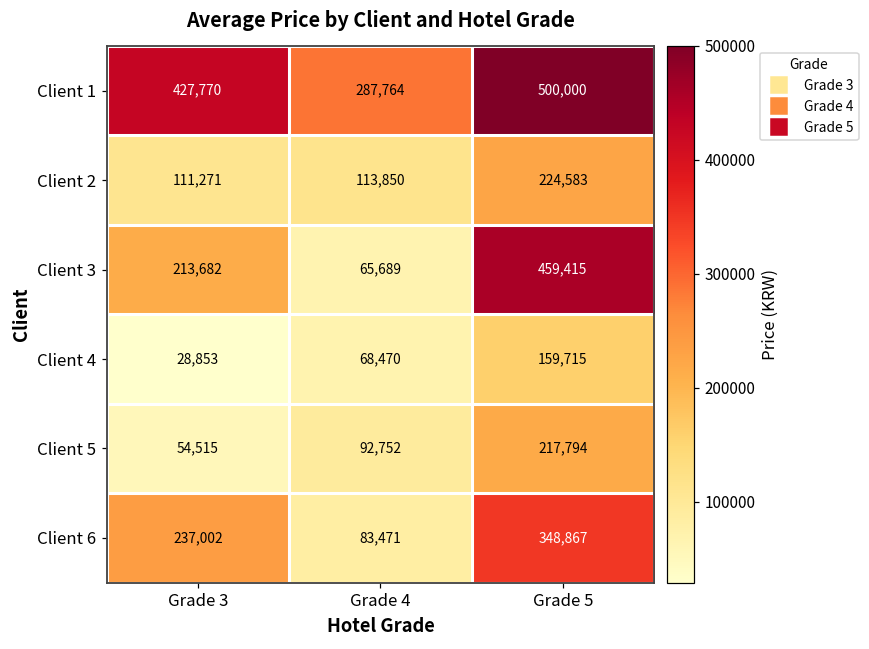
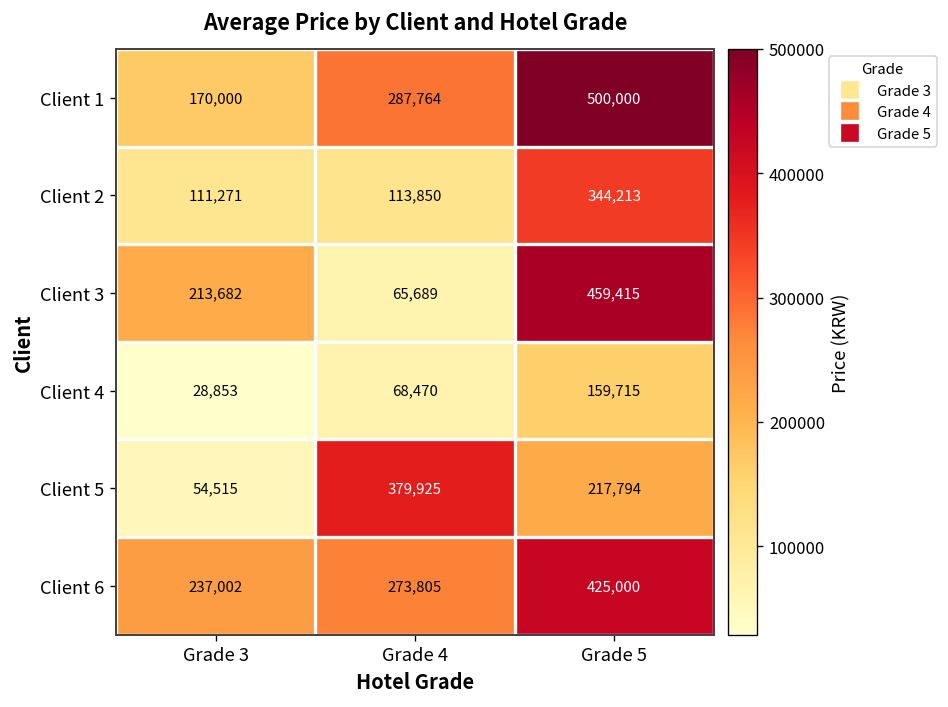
  {
    "Client 1": {
-     "Grade 3": "427,770",
+     "Grade 3": "170,000",
      "Grade 4": "287,764",
      "Grade 5": "500,000"
    },
    "Client 2": {
      "Grade 3": "111,271",
      "Grade 4": "113,850",
-     "Grade 5": "224,583"
+     "Grade 5": "344,213"
    },
    "Client 3": {
      "Grade 3": "213,682",
      "Grade 4": "65,689",
      "Grade 5": "459,415"
    },
    "Client 4": {
      "Grade 3": "28,853",
      "Grade 4": "68,470",
      "Grade 5": "159,715"
    },
    "Client 5": {
      "Grade 3": "54,515",
-     "Grade 4": "92,752",
+     "Grade 4": "379,925",
      "Grade 5": "217,794"
    },
    "Client 6": {
      "Grade 3": "237,002",
-     "Grade 4": "83,471",
-     "Grade 5": "348,867"
+     "Grade 4": "273,805",
+     "Grade 5": "425,000"
    }
  }
